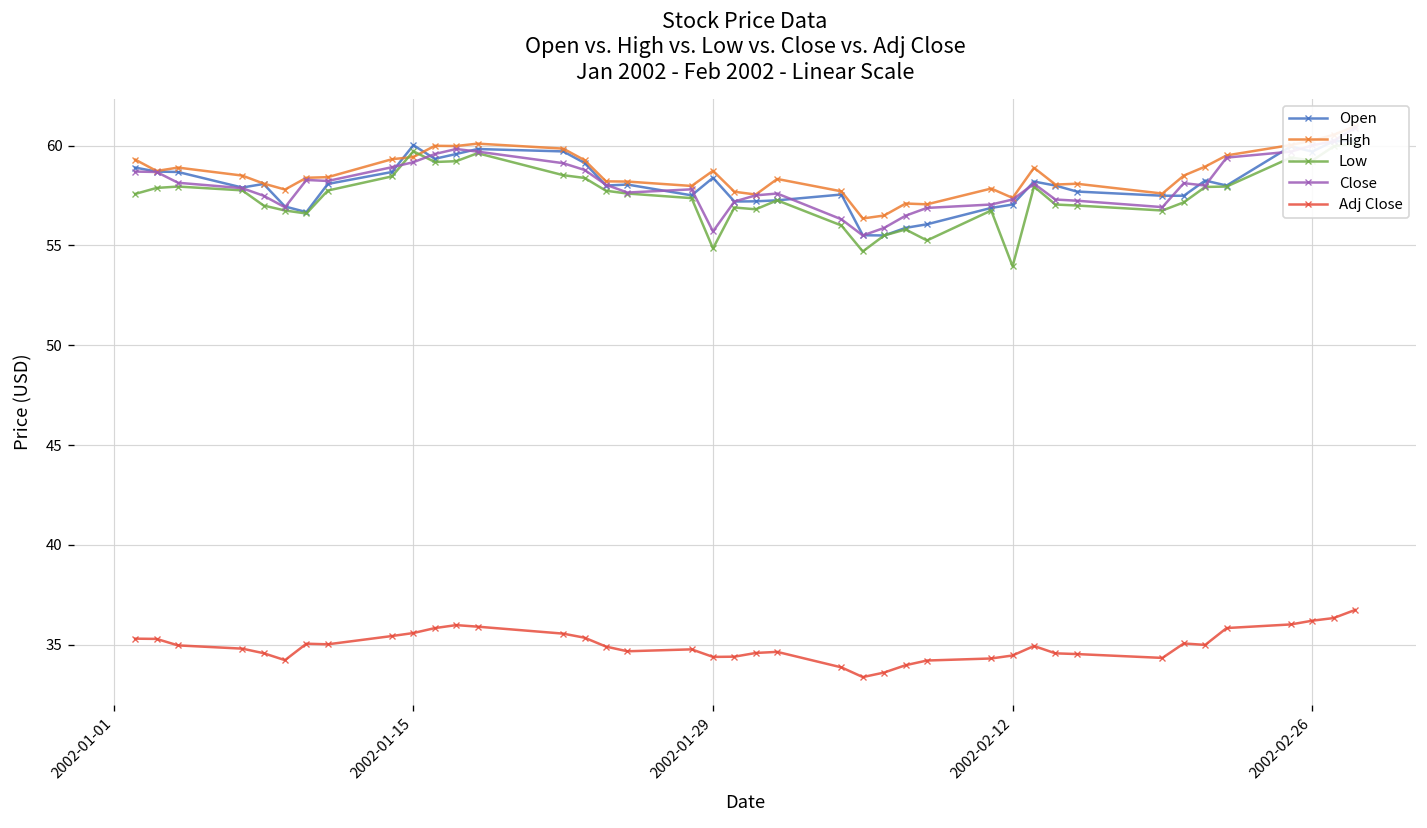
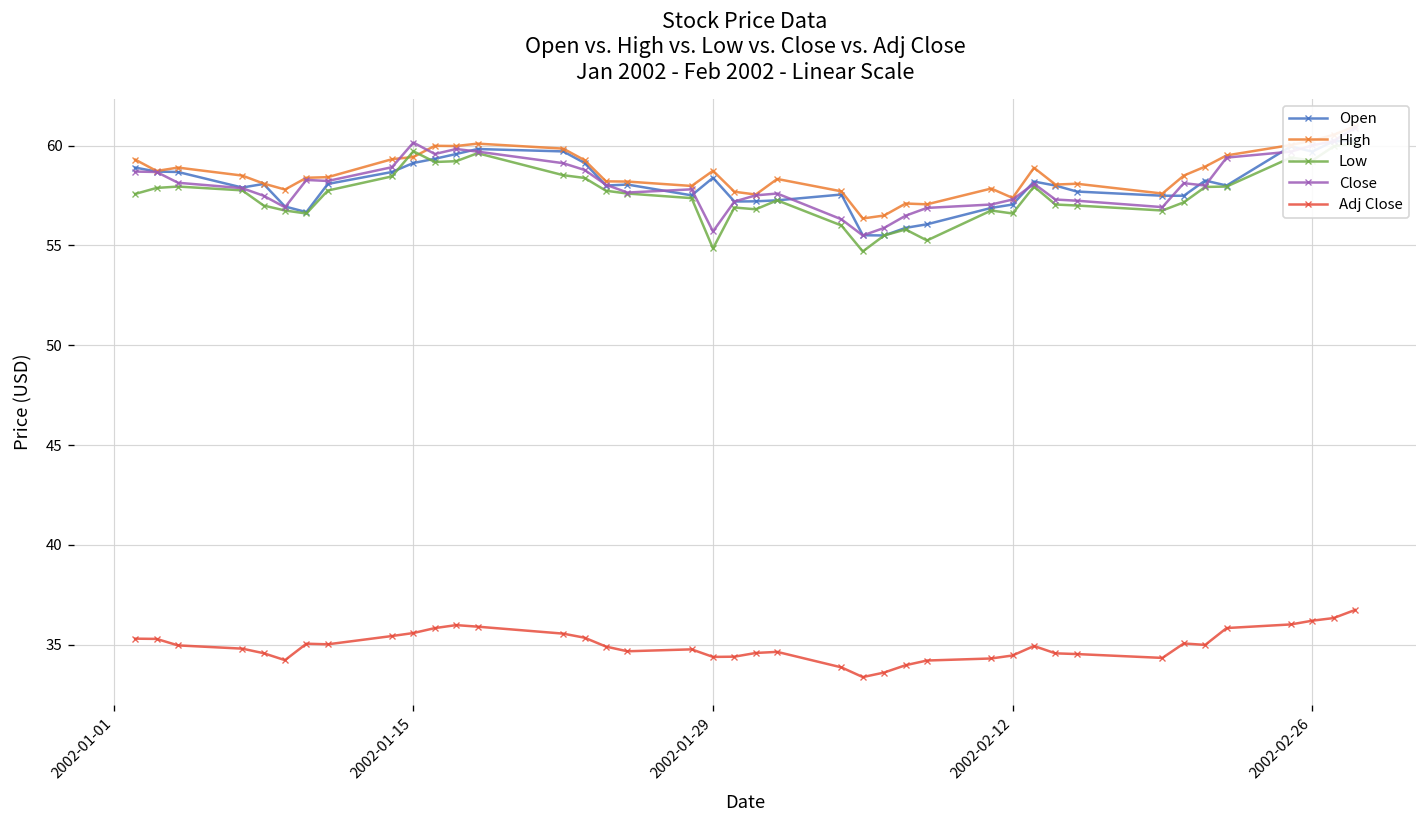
  {
    "Open": {
-     "2002-01-15": 60.0,
+     "2002-01-15": 59.1,
      "2002-01-29": 58.4,
      "2002-02-12": 57.0
    },
    "Low": {
      "2002-01-15": 59.7,
      "2002-01-29": 54.9,
-     "2002-02-12": 54.0
+     "2002-02-12": 56.6
    },
    "Close": {
-     "2002-01-15": 59.2,
+     "2002-01-15": 60.2,
      "2002-01-29": 55.7
    }
  }
